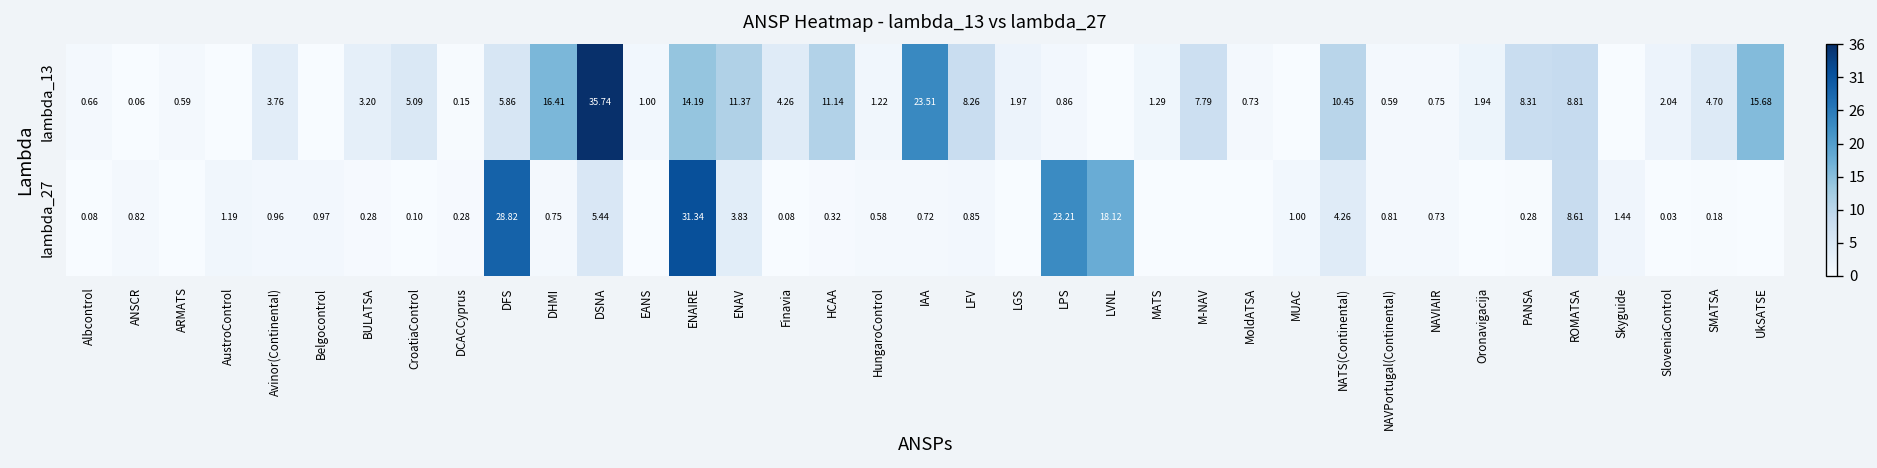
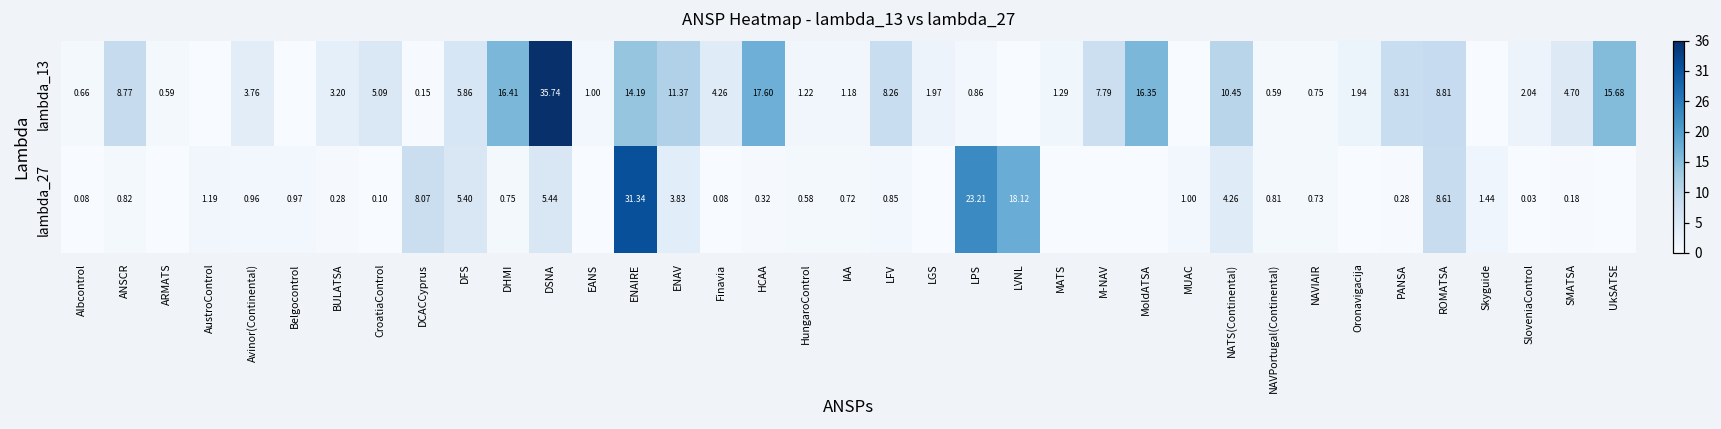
  {
    "lambda_13": {
      "Albcontrol": 0.66,
-     "ANSCR": 0.06,
+     "ANSCR": 8.77,
      "ARMATS": 0.59,
      "Avinor(Continental)": 3.76,
      "BULATSA": 3.20,
      "CroatiaControl": 5.09,
      "DCACCyprus": 0.15,
      "DFS": 5.86,
      "DHMI": 16.41,
      "DSNA": 35.74,
      "EANS": 1.00,
      "ENAIRE": 14.19,
      "ENAV": 11.37,
      "Finavia": 4.26,
-     "HCAA": 11.14,
+     "HCAA": 17.60,
      "HungaroControl": 1.22,
-     "IAA": 23.51,
+     "IAA": 1.18,
      "LFV": 8.26,
      "LGS": 1.97,
      "LPS": 0.86,
      "MATS": 1.29,
      "M-NAV": 7.79,
-     "MoldATSA": 0.73,
+     "MoldATSA": 16.35,
      "NATS(Continental)": 10.45,
      "NAVPortugal(Continental)": 0.59,
      "NAVIAIR": 0.75,
      "Oronavigacija": 1.94,
      "PANSA": 8.31,
      "ROMATSA": 8.81,
      "SloveniaControl": 2.04,
      "SMATSA": 4.70,
      "UkSATSE": 15.68
    },
    "lambda_27": {
      "Albcontrol": 0.08,
      "ANSCR": 0.82,
      "AustroControl": 1.19,
      "Avinor(Continental)": 0.96,
      "Belgocontrol": 0.97,
      "BULATSA": 0.28,
      "CroatiaControl": 0.10,
-     "DCACCyprus": 0.28,
-     "DFS": 28.82,
+     "DCACCyprus": 8.07,
+     "DFS": 5.40,
      "DHMI": 0.75,
      "DSNA": 5.44,
      "ENAIRE": 31.34,
      "ENAV": 3.83,
      "Finavia": 0.08,
      "HCAA": 0.32,
      "HungaroControl": 0.58,
      "IAA": 0.72,
      "LFV": 0.85,
      "LPS": 23.21,
      "LVNL": 18.12,
      "MUAC": 1.00,
      "NATS(Continental)": 4.26,
      "NAVPortugal(Continental)": 0.81,
      "NAVIAIR": 0.73,
      "PANSA": 0.28,
      "ROMATSA": 8.61,
      "Skyguide": 1.44,
      "SloveniaControl": 0.03,
      "SMATSA": 0.18
    }
  }
